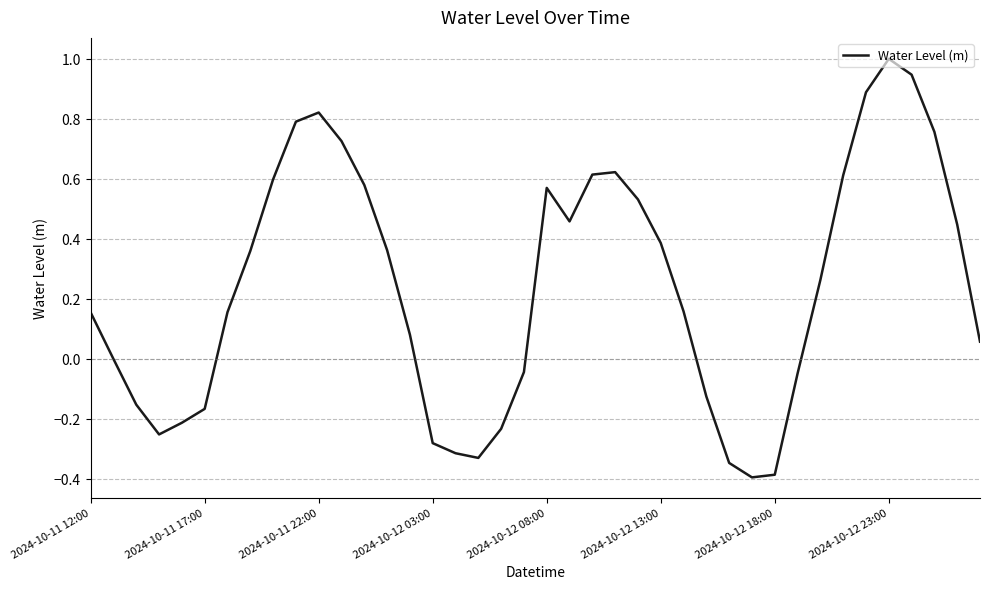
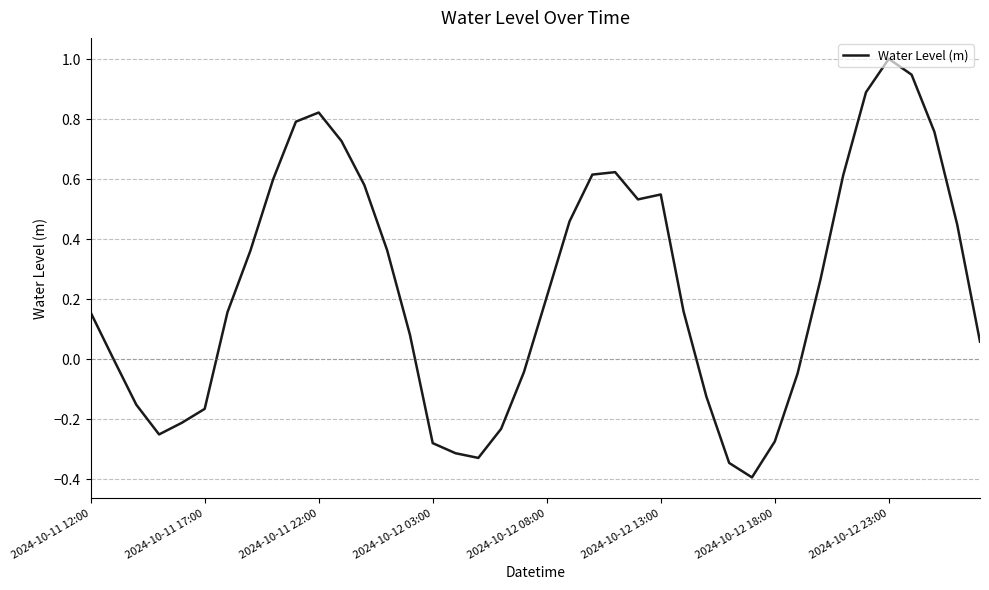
  {
    "2024-10-11 12:00": 0.16,
    "2024-10-11 17:00": -0.16,
    "2024-10-11 22:00": 0.82,
    "2024-10-12 03:00": -0.28,
-   "2024-10-12 08:00": 0.57,
-   "2024-10-12 13:00": 0.39,
-   "2024-10-12 18:00": -0.38
+   "2024-10-12 08:00": 0.21,
+   "2024-10-12 13:00": 0.55,
+   "2024-10-12 18:00": -0.27
  }
